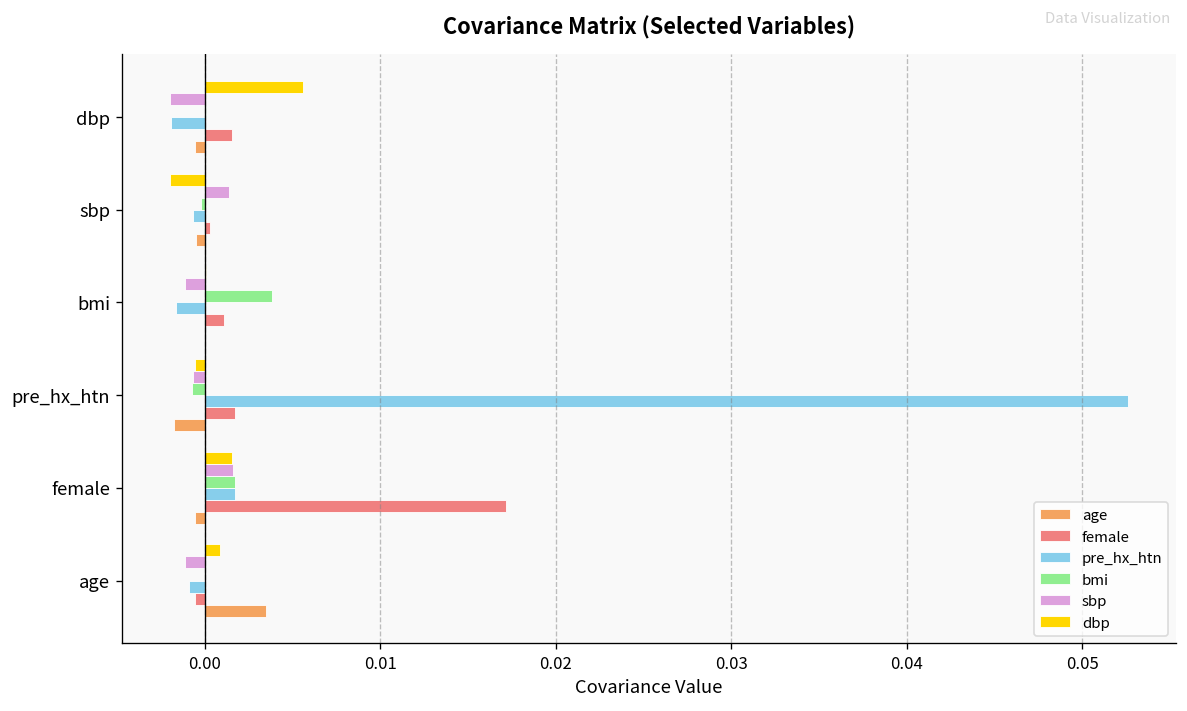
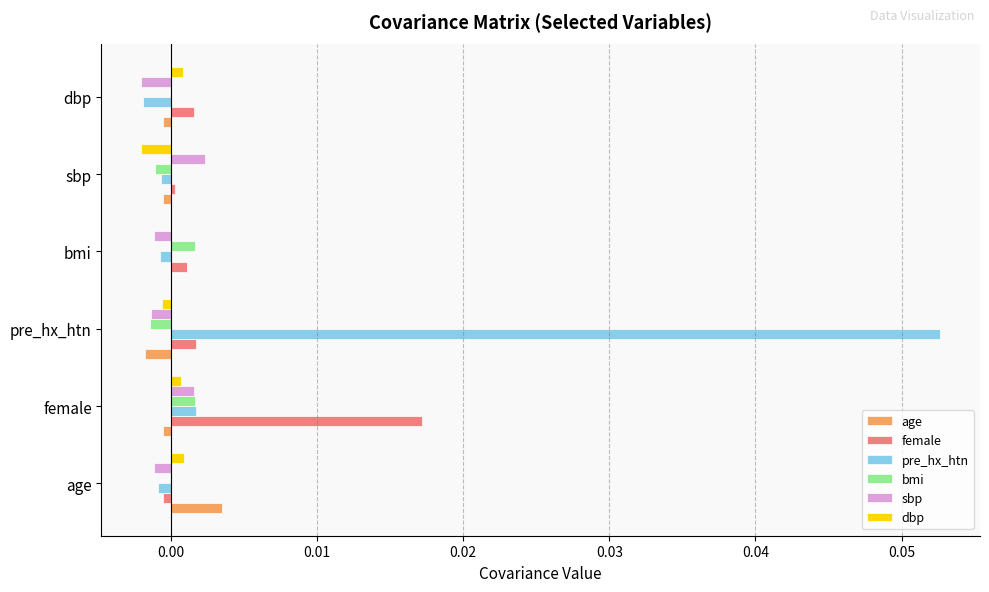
  {
    "pre_hx_htn": {
      "dbp": -0.0019,
      "sbp": -0.0007,
-     "bmi": -0.0017,
+     "bmi": -0.0007,
      "pre_hx_htn": 0.0526,
      "female": 0.0017,
      "age": -0.0009
    },
    "bmi": {
-     "sbp": -0.0002,
-     "bmi": 0.0038,
-     "pre_hx_htn": -0.0007,
+     "sbp": -0.0011,
+     "bmi": 0.0016,
+     "pre_hx_htn": -0.0014,
      "female": 0.0017
    },
    "sbp": {
      "dbp": -0.0020,
-     "sbp": 0.0014,
+     "sbp": 0.0023,
      "bmi": -0.0011,
-     "pre_hx_htn": -0.0007,
+     "pre_hx_htn": -0.0014,
      "female": 0.0016,
      "age": -0.0011
    },
    "dbp": {
-     "dbp": 0.0056,
+     "dbp": 0.0009,
      "sbp": -0.0020,
      "pre_hx_htn": -0.0006,
-     "female": 0.0016,
+     "female": 0.0007,
      "age": 0.0009
    }
  }
